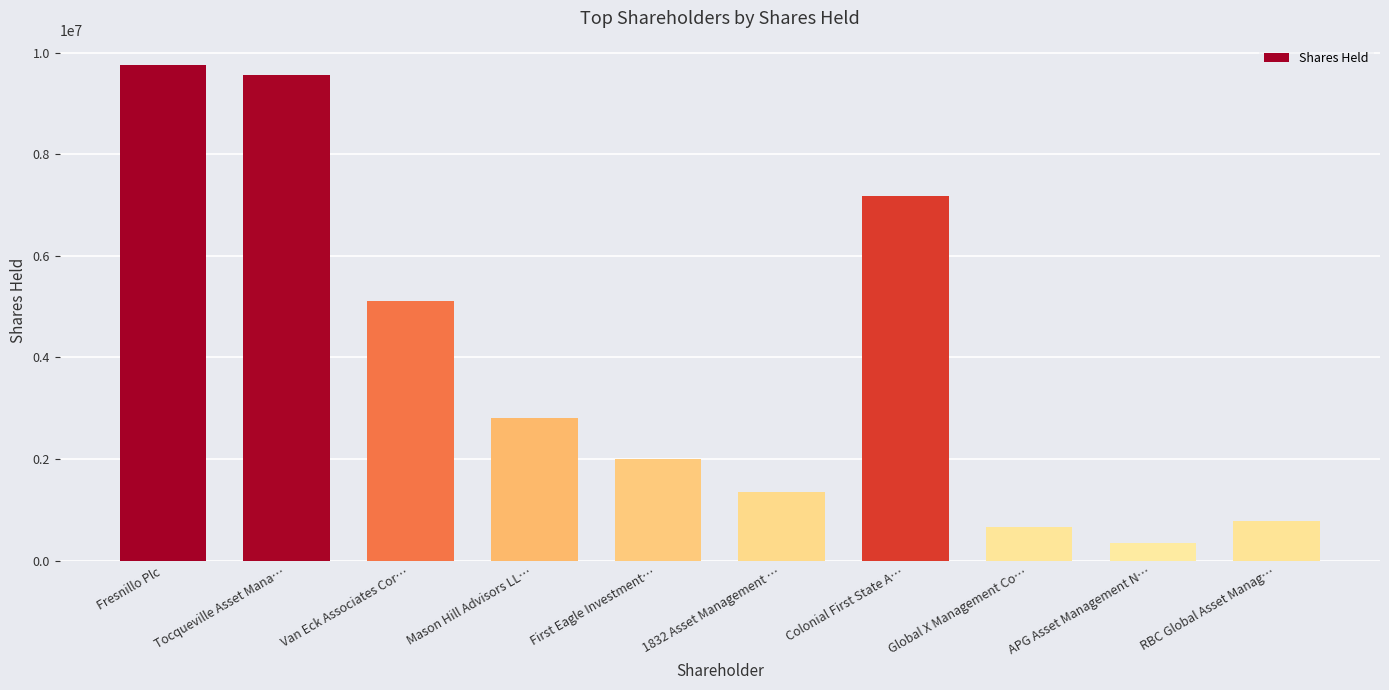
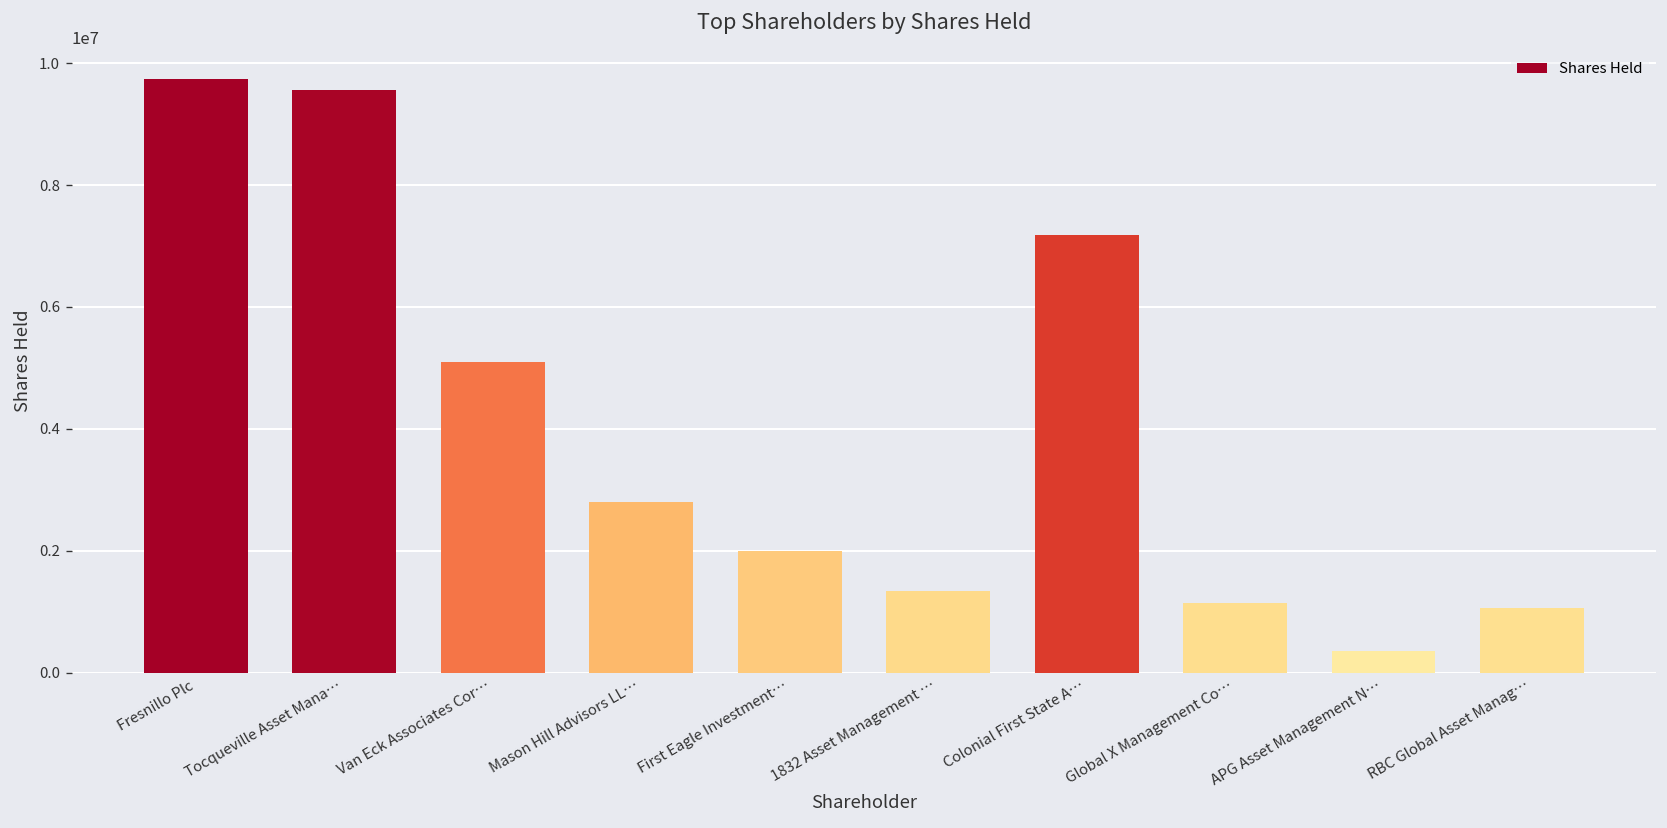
  {
    "Fresnillo Plc": 9700000,
    "Tocqueville Asset Mana…": 9600000,
    "Van Eck Associates Cor…": 5100000,
    "Mason Hill Advisors LL…": 2800000,
    "First Eagle Investment…": 2000000,
    "1832 Asset Management …": 1400000,
    "Colonial First State A…": 7200000,
-   "Global X Management Co…": 700000,
+   "Global X Management Co…": 1100000,
    "APG Asset Management N…": 400000,
-   "RBC Global Asset Manag…": 800000
+   "RBC Global Asset Manag…": 1100000
  }
